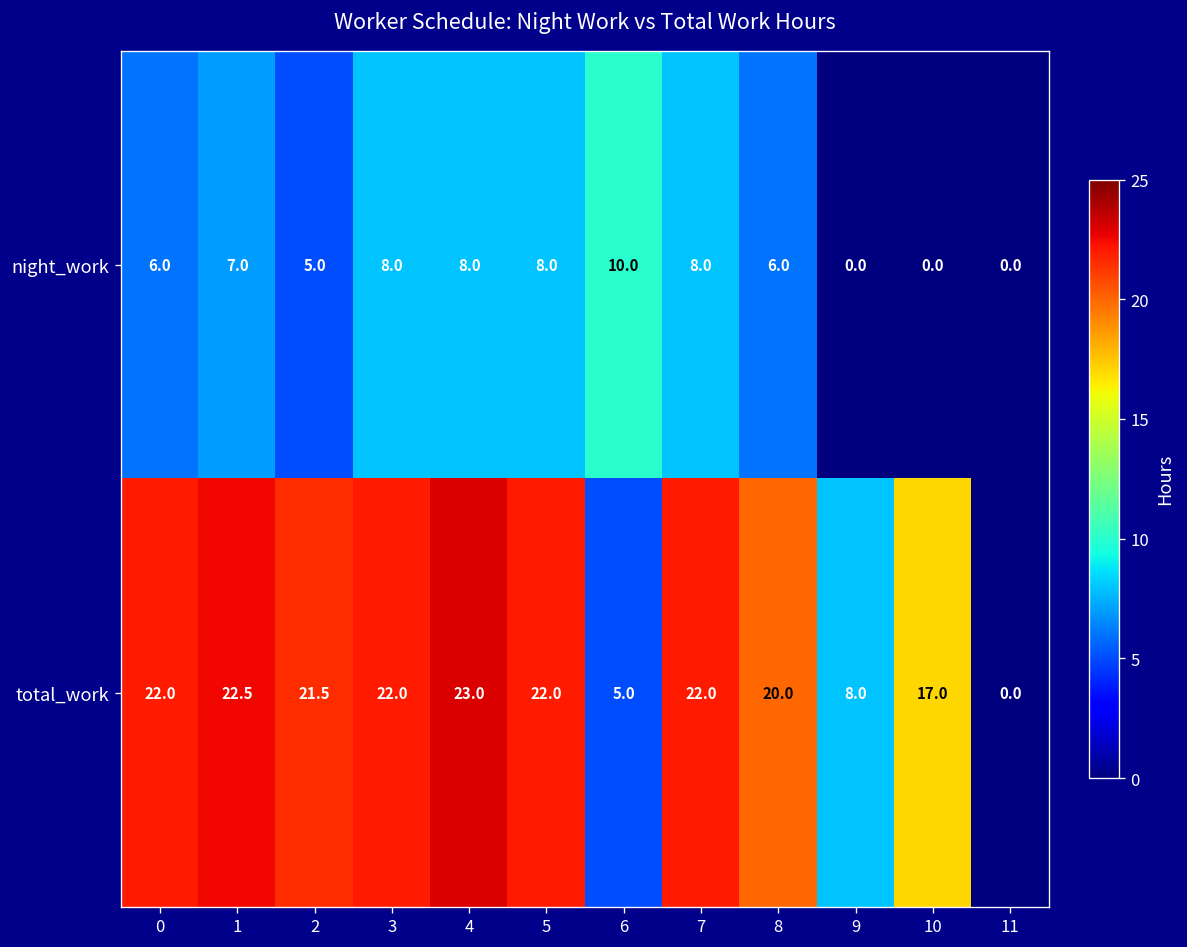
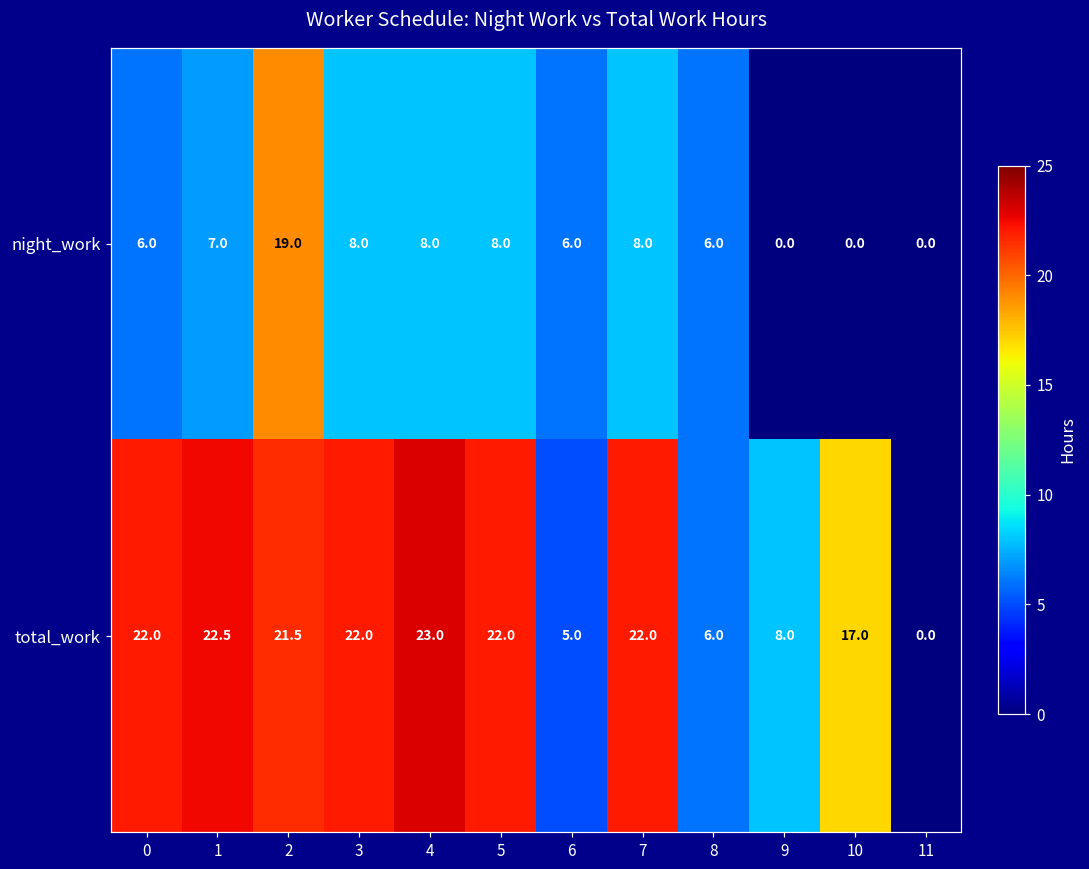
  {
    "night_work": {
      "0": 6.0,
      "1": 7.0,
-     "2": 5.0,
+     "2": 19.0,
      "3": 8.0,
      "4": 8.0,
      "5": 8.0,
-     "6": 10.0,
+     "6": 6.0,
      "7": 8.0,
      "8": 6.0,
      "9": 0.0,
      "10": 0.0,
      "11": 0.0
    },
    "total_work": {
      "0": 22.0,
      "1": 22.5,
      "2": 21.5,
      "3": 22.0,
      "4": 23.0,
      "5": 22.0,
      "6": 5.0,
      "7": 22.0,
-     "8": 20.0,
+     "8": 6.0,
      "9": 8.0,
      "10": 17.0,
      "11": 0.0
    }
  }
